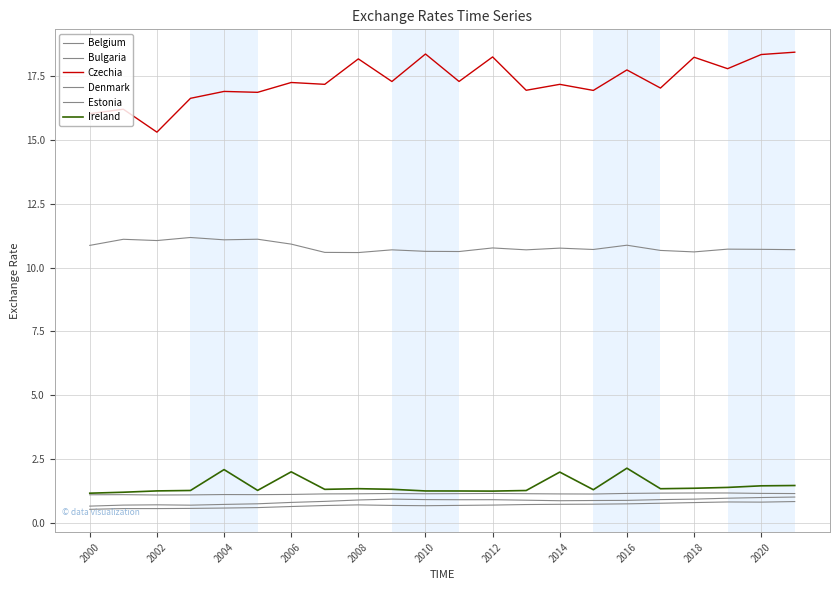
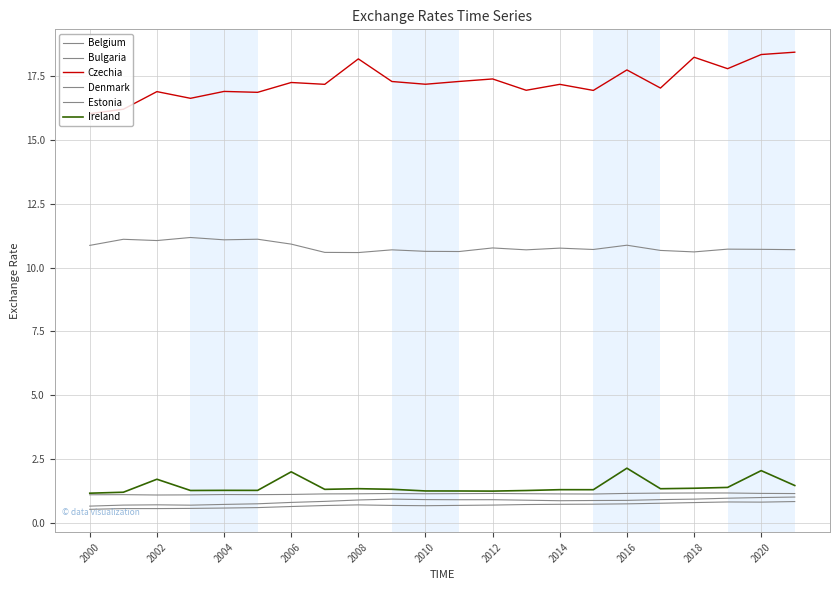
  {
    "Czechia": {
-     "2002": 15.3,
+     "2002": 16.9,
      "2004": 16.9,
      "2006": 17.2,
      "2008": 18.2,
-     "2010": 18.4,
-     "2012": 18.2,
+     "2010": 17.2,
+     "2012": 17.4,
      "2014": 17.2,
      "2016": 17.7,
      "2018": 18.2,
      "2020": 18.3
    },
    "Ireland": {
-     "2002": 1.3,
-     "2004": 2.1,
+     "2002": 1.7,
+     "2004": 1.3,
      "2006": 2.0,
      "2008": 1.3,
      "2010": 1.3,
-     "2014": 2.0,
+     "2014": 1.3,
      "2016": 2.1,
      "2018": 1.4,
-     "2020": 1.5
+     "2020": 2.0
    }
  }
